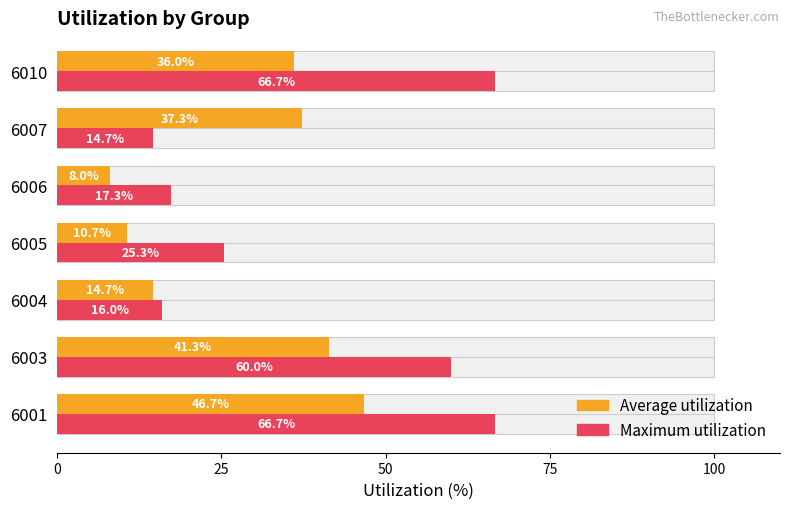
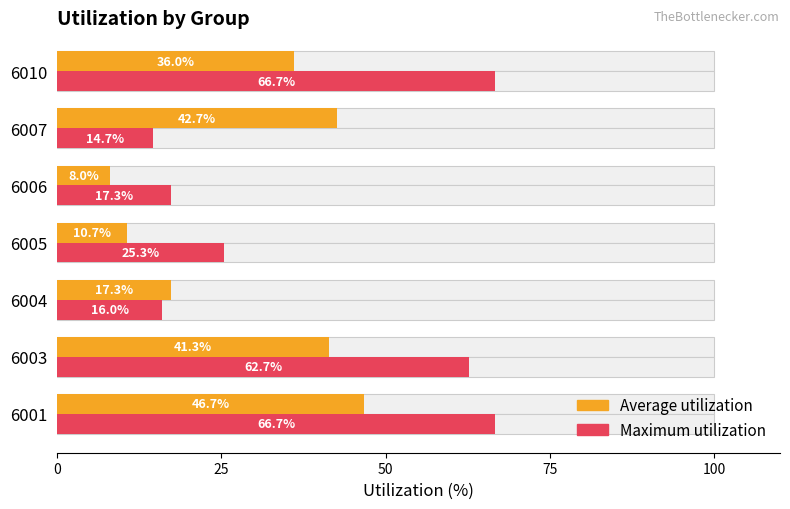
  {
    "Average utilization": {
-     "6007": "37.3%",
-     "6004": "14.7%"
+     "6007": "42.7%",
+     "6004": "17.3%"
    },
    "Maximum utilization": {
-     "6003": "60.0%"
+     "6003": "62.7%"
    }
  }
